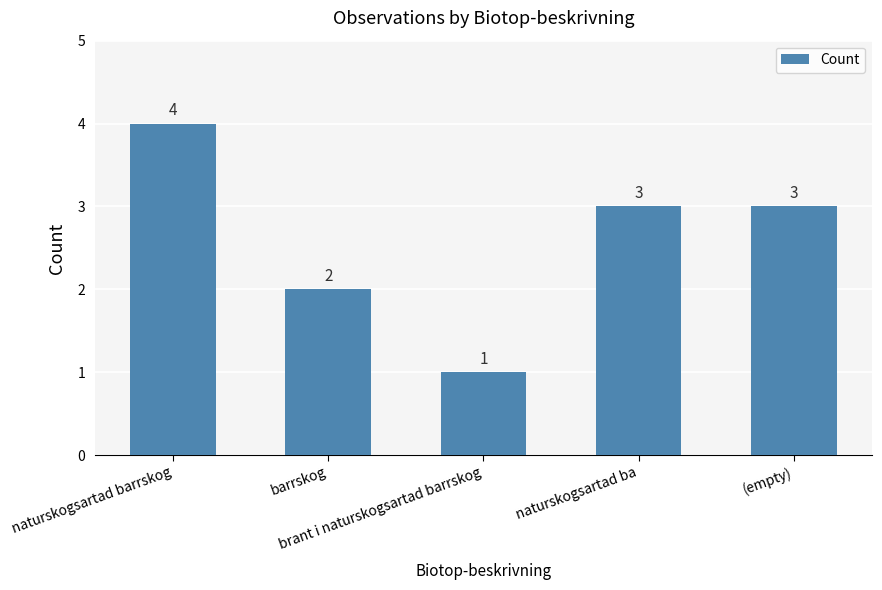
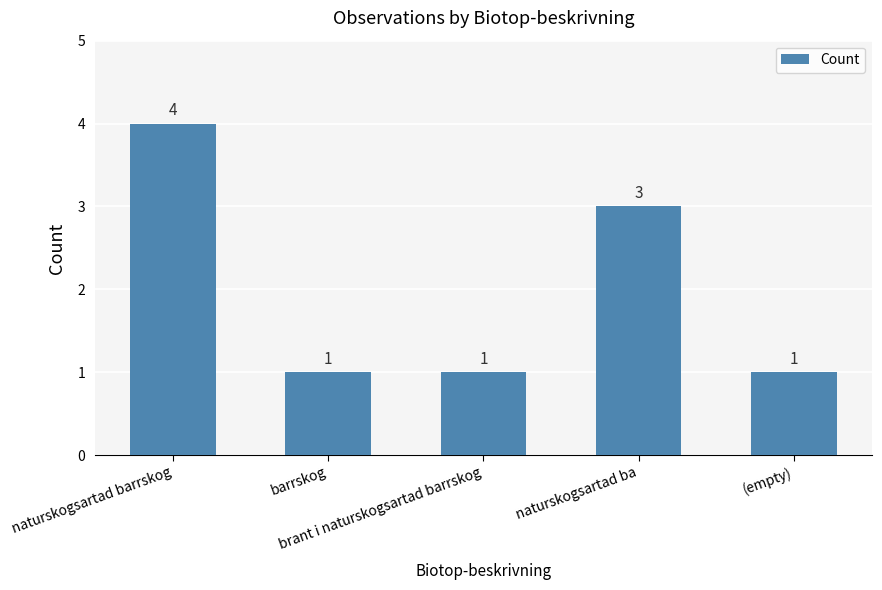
  {
    "naturskogsartad barrskog": 4,
-   "barrskog": 2,
+   "barrskog": 1,
    "brant i naturskogsartad barrskog": 1,
    "naturskogsartad ba": 3,
-   "(empty)": 3
+   "(empty)": 1
  }
